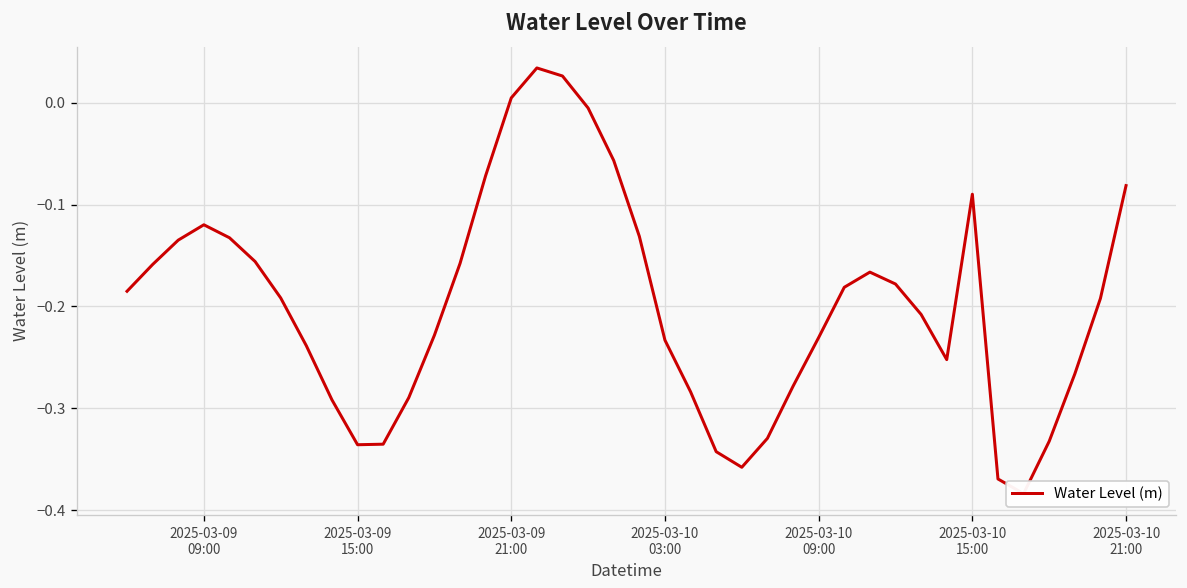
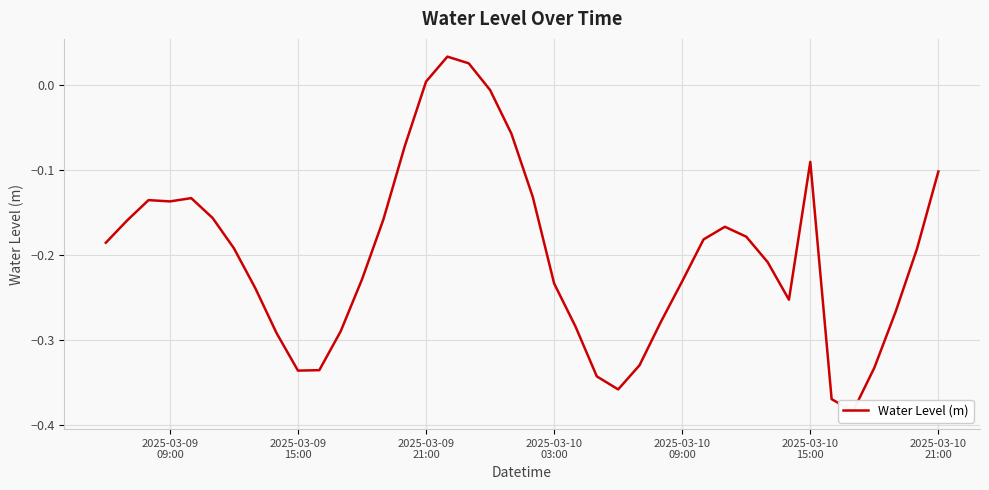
  {
-   "2025-03-09 09:00": -0.12,
+   "2025-03-09 09:00": -0.14,
    "2025-03-09 15:00": -0.34,
    "2025-03-09 21:00": 0.00,
    "2025-03-10 03:00": -0.23,
    "2025-03-10 09:00": -0.23,
    "2025-03-10 15:00": -0.09,
-   "2025-03-10 21:00": -0.08
+   "2025-03-10 21:00": -0.10
  }
